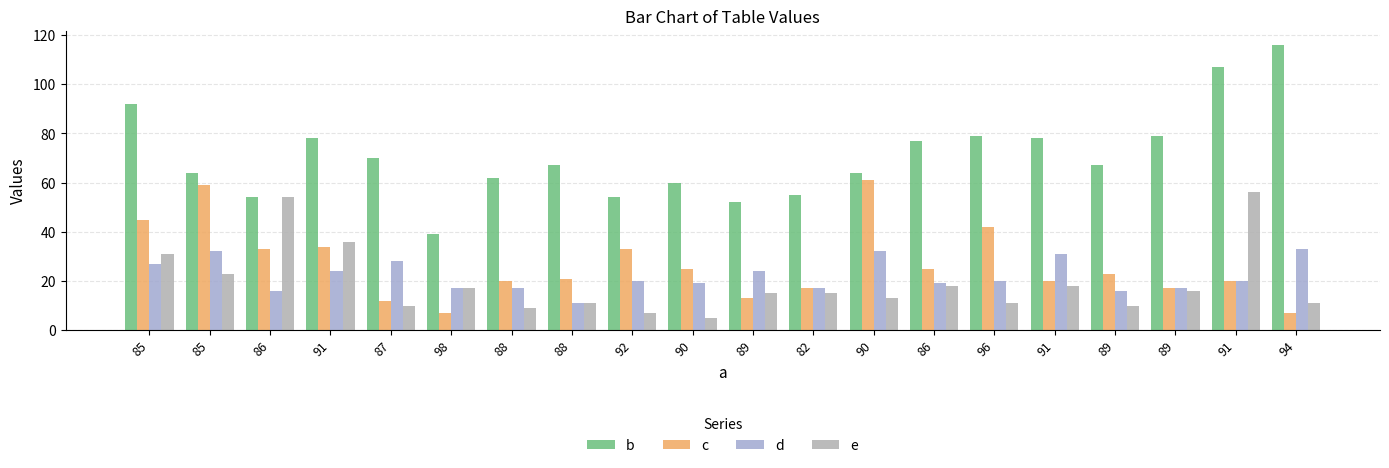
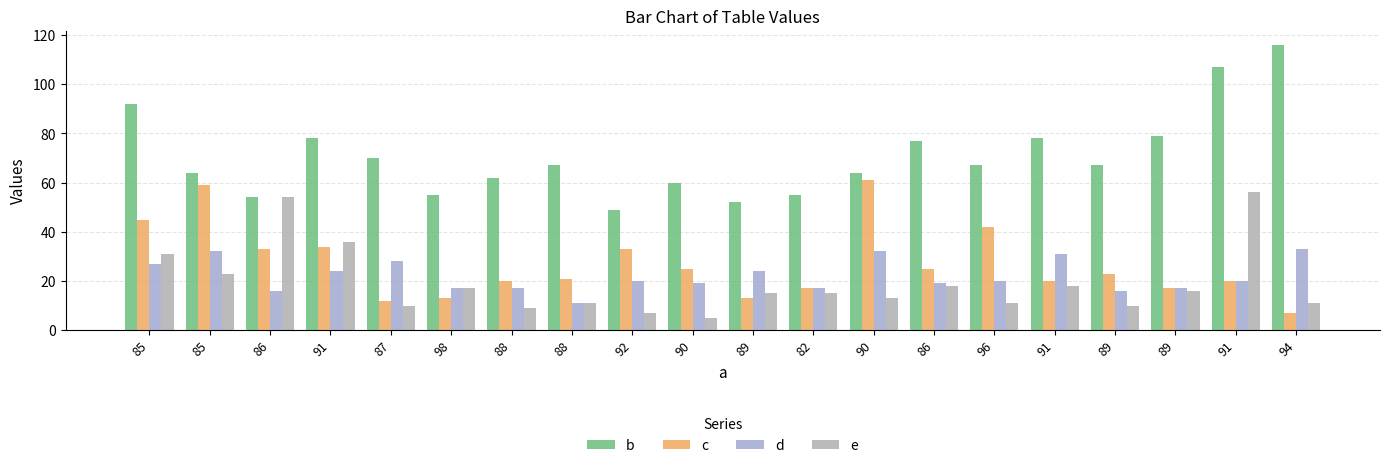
  {
    "b": {
      "87": 70,
-     "98": 39,
-     "92": 54,
+     "98": 55,
+     "92": 49,
      "82": 55,
-     "96": 79,
+     "96": 67,
      "94": 116
    },
    "c": {
      "87": 12,
-     "98": 7,
+     "98": 13,
      "92": 33,
      "82": 17,
      "96": 42,
      "94": 7
    }
  }
